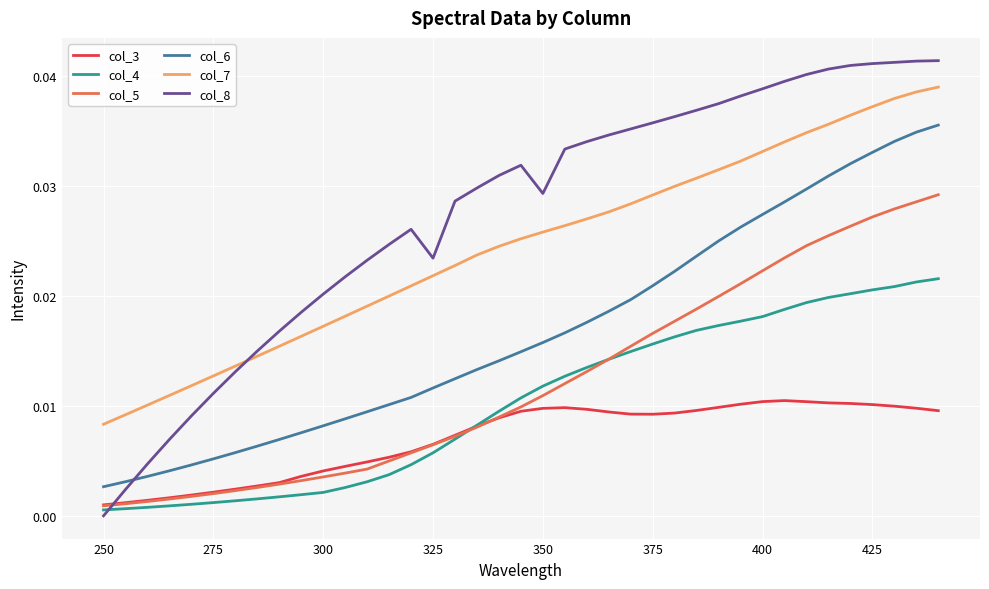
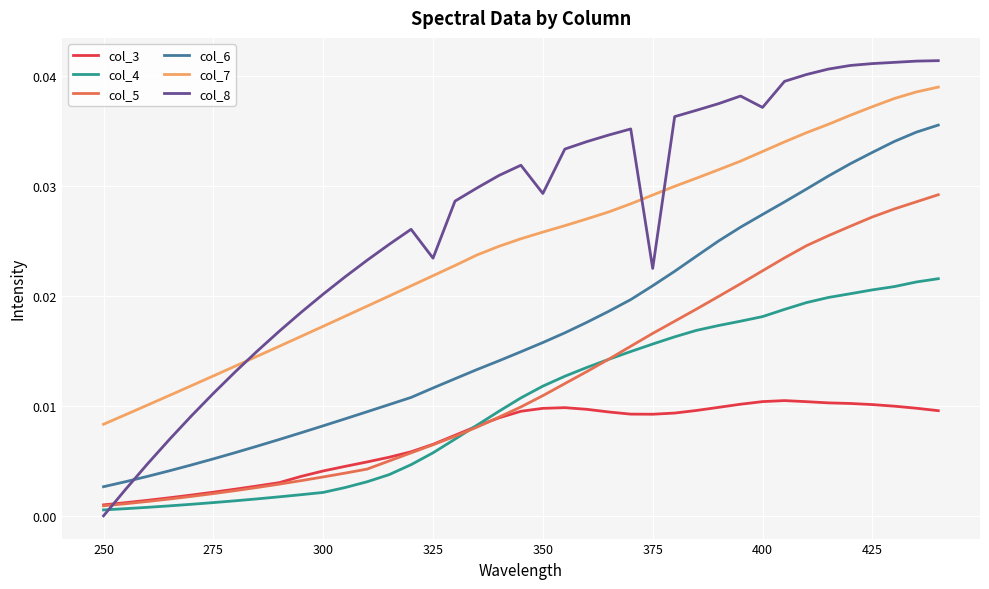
  {
    "col_8": {
      "250": 0.0000,
      "275": 0.0111,
      "300": 0.0201,
      "325": 0.0234,
      "350": 0.0293,
-     "375": 0.0357,
-     "400": 0.0388,
+     "375": 0.0225,
+     "400": 0.0371,
      "425": 0.0411
    }
  }
